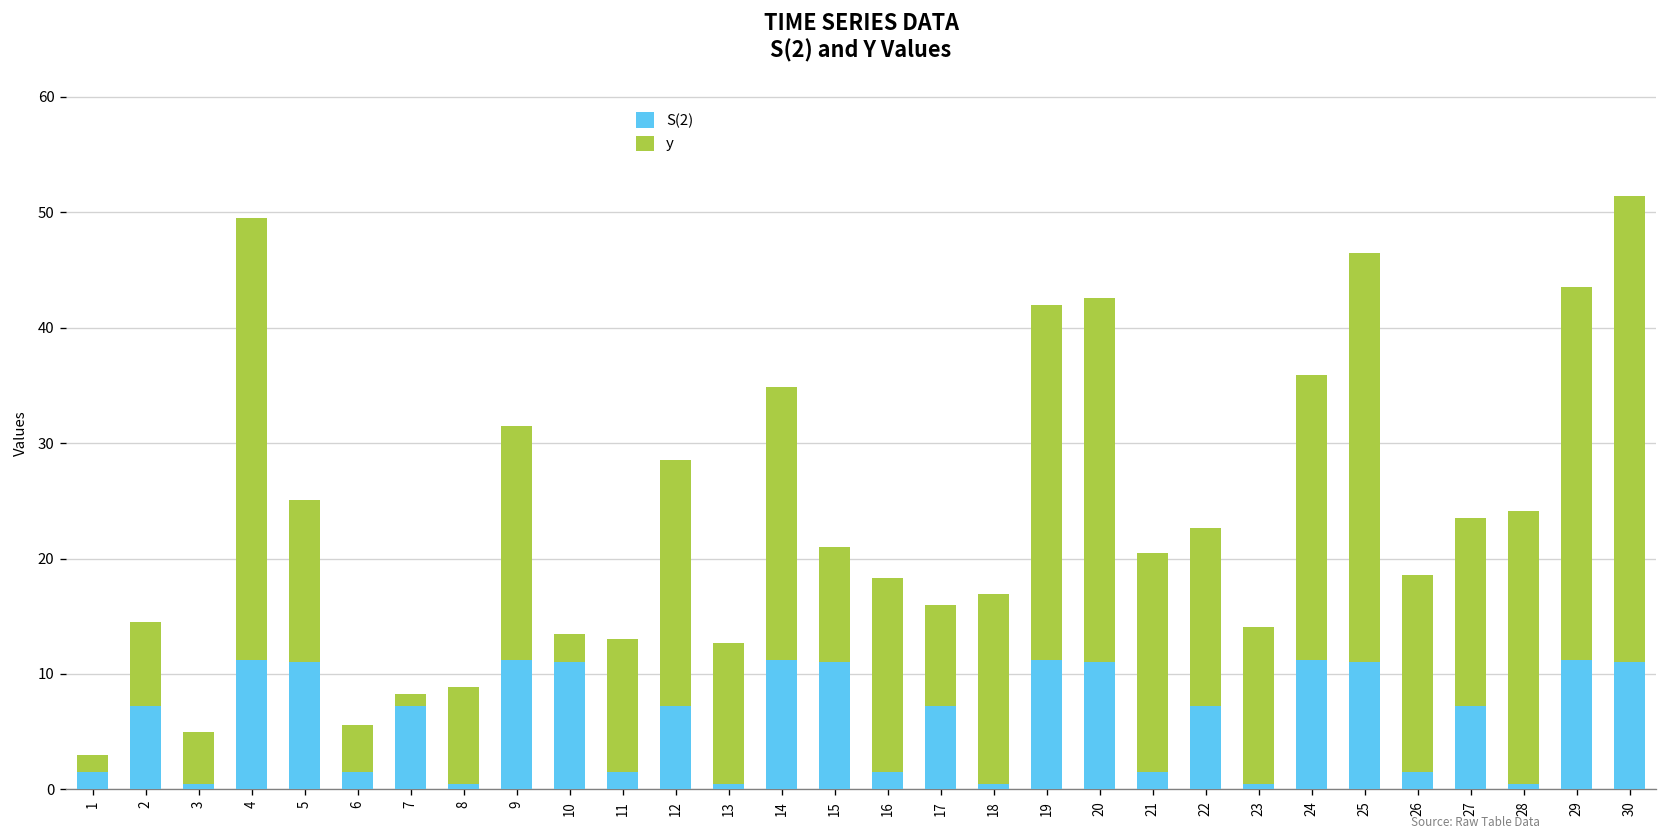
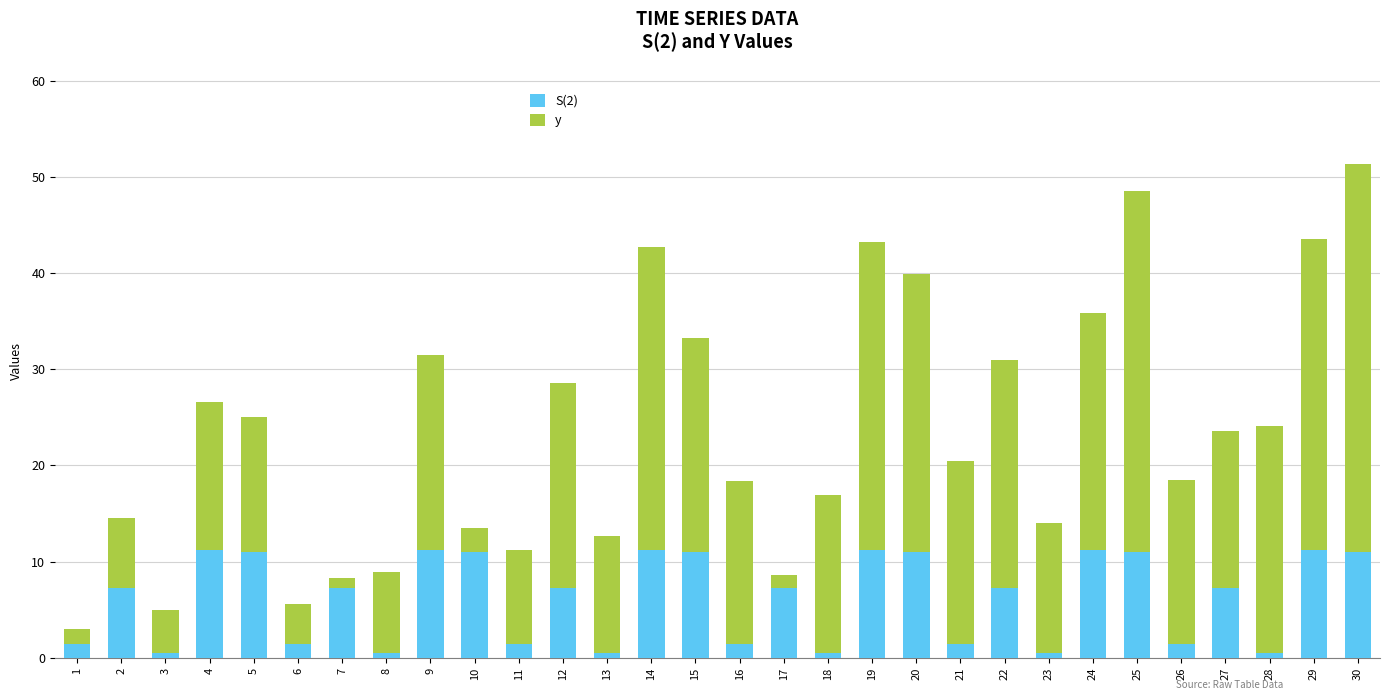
  {
    "S(2)": {
      "1": 1,
      "2": 7,
      "3": 1,
      "4": 11,
      "5": 11,
      "6": 1,
      "7": 7,
      "8": 1,
      "9": 11,
      "10": 11,
      "11": 1,
      "12": 7,
      "13": 1,
      "14": 11,
      "15": 11,
      "16": 1,
      "17": 7,
      "18": 1,
      "19": 11,
      "20": 11,
      "21": 1,
      "22": 7,
      "23": 1,
      "24": 11,
      "25": 11,
      "26": 1,
      "27": 7,
      "28": 1,
      "29": 11,
      "30": 11
    },
    "y": {
      "1": 2,
      "2": 7,
      "3": 4,
-     "4": 38,
+     "4": 15,
      "5": 14,
      "6": 4,
      "7": 1,
      "8": 8,
      "9": 20,
      "10": 2,
-     "11": 12,
+     "11": 10,
      "12": 21,
      "13": 12,
-     "14": 24,
-     "15": 10,
+     "14": 32,
+     "15": 22,
      "16": 17,
-     "17": 9,
+     "17": 1,
      "18": 16,
-     "19": 31,
-     "20": 32,
+     "19": 32,
+     "20": 29,
      "21": 19,
-     "22": 15,
+     "22": 24,
      "23": 14,
      "24": 25,
-     "25": 35,
+     "25": 37,
      "26": 17,
      "27": 16,
      "28": 24,
      "29": 32,
      "30": 40
    }
  }
